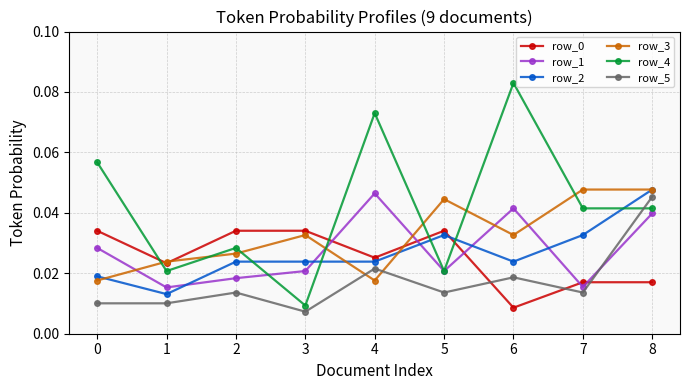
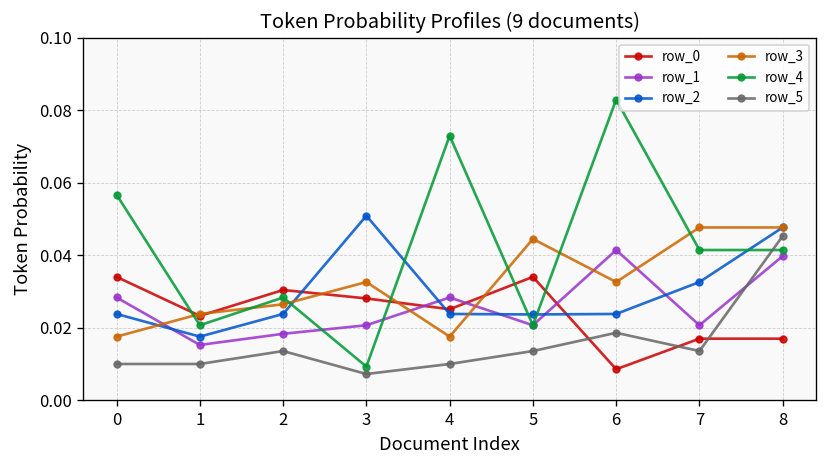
  {
    "row_0": {
      "0": 0.034,
-     "2": 0.034,
-     "3": 0.034,
+     "2": 0.030,
+     "3": 0.028,
      "4": 0.025,
      "5": 0.034,
      "6": 0.009,
      "7": 0.017,
      "8": 0.017
    },
    "row_1": {
      "0": 0.028,
      "1": 0.015,
      "2": 0.018,
      "3": 0.021,
-     "4": 0.046,
+     "4": 0.028,
      "6": 0.041,
-     "7": 0.015,
+     "7": 0.021,
      "8": 0.040
    },
    "row_2": {
-     "0": 0.019,
-     "1": 0.013,
+     "0": 0.024,
+     "1": 0.018,
      "2": 0.024,
-     "3": 0.024,
+     "3": 0.051,
      "4": 0.024,
-     "5": 0.033,
+     "5": 0.024,
      "6": 0.024,
      "7": 0.033
    },
    "row_3": {
      "0": 0.018,
      "2": 0.027,
      "3": 0.033,
      "4": 0.018,
      "5": 0.045,
      "6": 0.033,
      "7": 0.048
    },
    "row_4": {
      "0": 0.057,
      "1": 0.021,
      "2": 0.028,
      "3": 0.009,
      "4": 0.073,
      "6": 0.083,
      "7": 0.041,
      "8": 0.041
    },
    "row_5": {
      "0": 0.010,
      "1": 0.010,
      "2": 0.014,
      "3": 0.007,
-     "4": 0.022,
+     "4": 0.010,
      "5": 0.014,
      "6": 0.019,
      "7": 0.014,
      "8": 0.045
    }
  }
